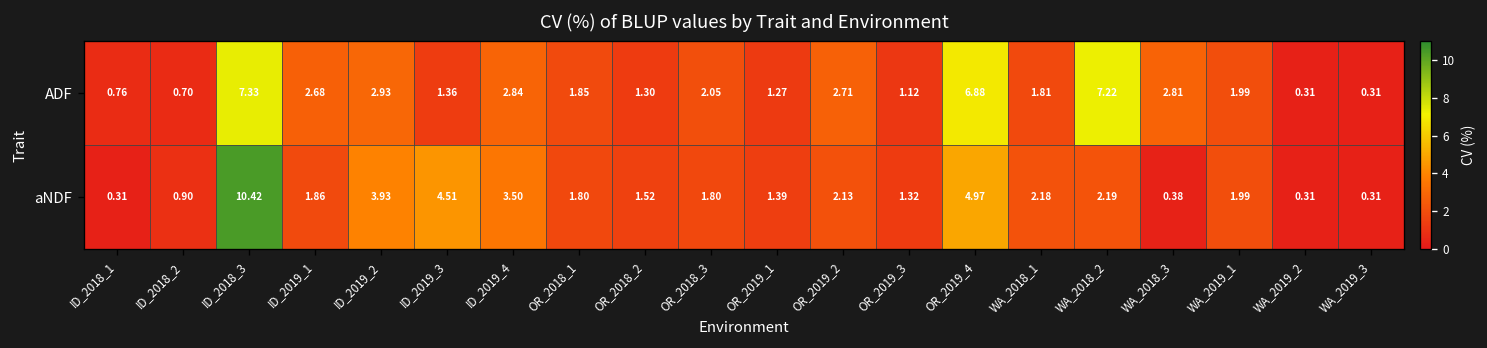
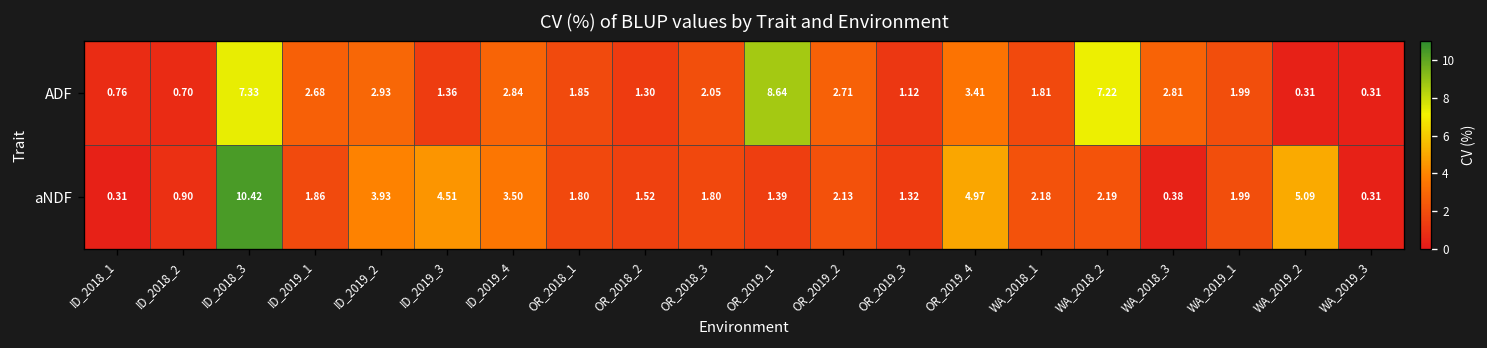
  {
    "ADF": {
      "ID_2018_1": 0.76,
      "ID_2018_2": 0.70,
      "ID_2018_3": 7.33,
      "ID_2019_1": 2.68,
      "ID_2019_2": 2.93,
      "ID_2019_3": 1.36,
      "ID_2019_4": 2.84,
      "OR_2018_1": 1.85,
      "OR_2018_2": 1.30,
      "OR_2018_3": 2.05,
-     "OR_2019_1": 1.27,
+     "OR_2019_1": 8.64,
      "OR_2019_2": 2.71,
      "OR_2019_3": 1.12,
-     "OR_2019_4": 6.88,
+     "OR_2019_4": 3.41,
      "WA_2018_1": 1.81,
      "WA_2018_2": 7.22,
      "WA_2018_3": 2.81,
      "WA_2019_1": 1.99,
      "WA_2019_2": 0.31,
      "WA_2019_3": 0.31
    },
    "aNDF": {
      "ID_2018_1": 0.31,
      "ID_2018_2": 0.90,
      "ID_2018_3": 10.42,
      "ID_2019_1": 1.86,
      "ID_2019_2": 3.93,
      "ID_2019_3": 4.51,
      "ID_2019_4": 3.50,
      "OR_2018_1": 1.80,
      "OR_2018_2": 1.52,
      "OR_2018_3": 1.80,
      "OR_2019_1": 1.39,
      "OR_2019_2": 2.13,
      "OR_2019_3": 1.32,
      "OR_2019_4": 4.97,
      "WA_2018_1": 2.18,
      "WA_2018_2": 2.19,
      "WA_2018_3": 0.38,
      "WA_2019_1": 1.99,
-     "WA_2019_2": 0.31,
+     "WA_2019_2": 5.09,
      "WA_2019_3": 0.31
    }
  }
